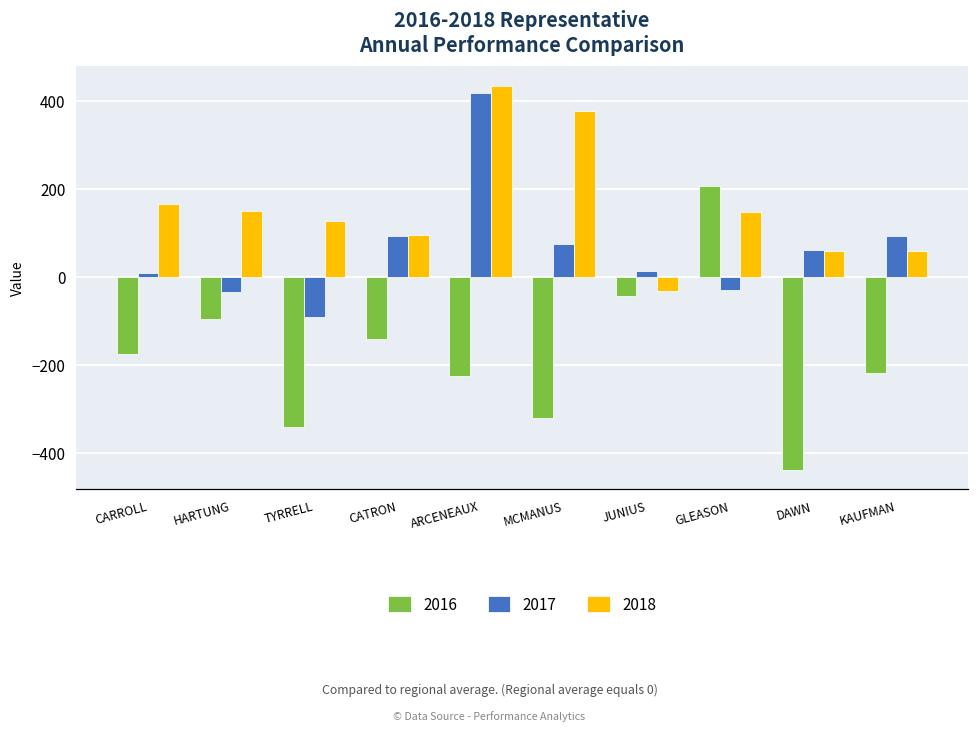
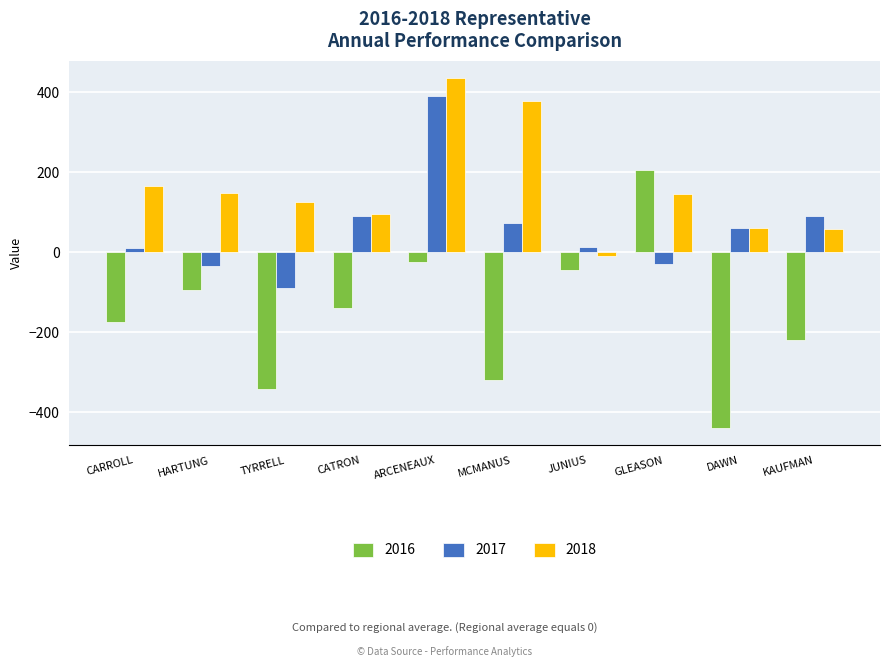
  {
    "2016": {
      "CARROLL": -170,
      "HARTUNG": -100,
      "TYRRELL": -340,
      "CATRON": -140,
-     "ARCENEAUX": -230,
+     "ARCENEAUX": -30,
      "MCMANUS": -320,
      "JUNIUS": -40,
      "GLEASON": 210,
      "DAWN": -440,
      "KAUFMAN": -220
    },
    "2017": {
      "CARROLL": 10,
      "HARTUNG": -30,
      "TYRRELL": -90,
      "CATRON": 90,
-     "ARCENEAUX": 420,
+     "ARCENEAUX": 390,
      "MCMANUS": 70,
      "JUNIUS": 10,
      "GLEASON": -30,
      "DAWN": 60,
      "KAUFMAN": 90
    },
    "2018": {
      "CARROLL": 170,
      "HARTUNG": 150,
      "TYRRELL": 130,
      "CATRON": 100,
      "ARCENEAUX": 440,
      "MCMANUS": 380,
-     "JUNIUS": -30,
+     "JUNIUS": -10,
      "GLEASON": 150,
      "DAWN": 60,
      "KAUFMAN": 60
    }
  }
